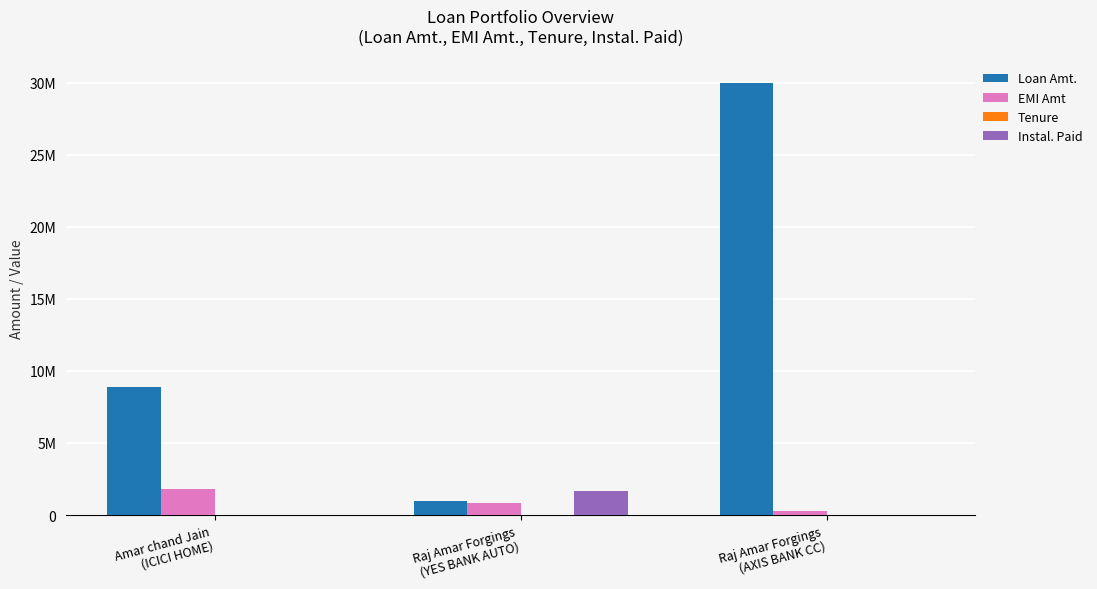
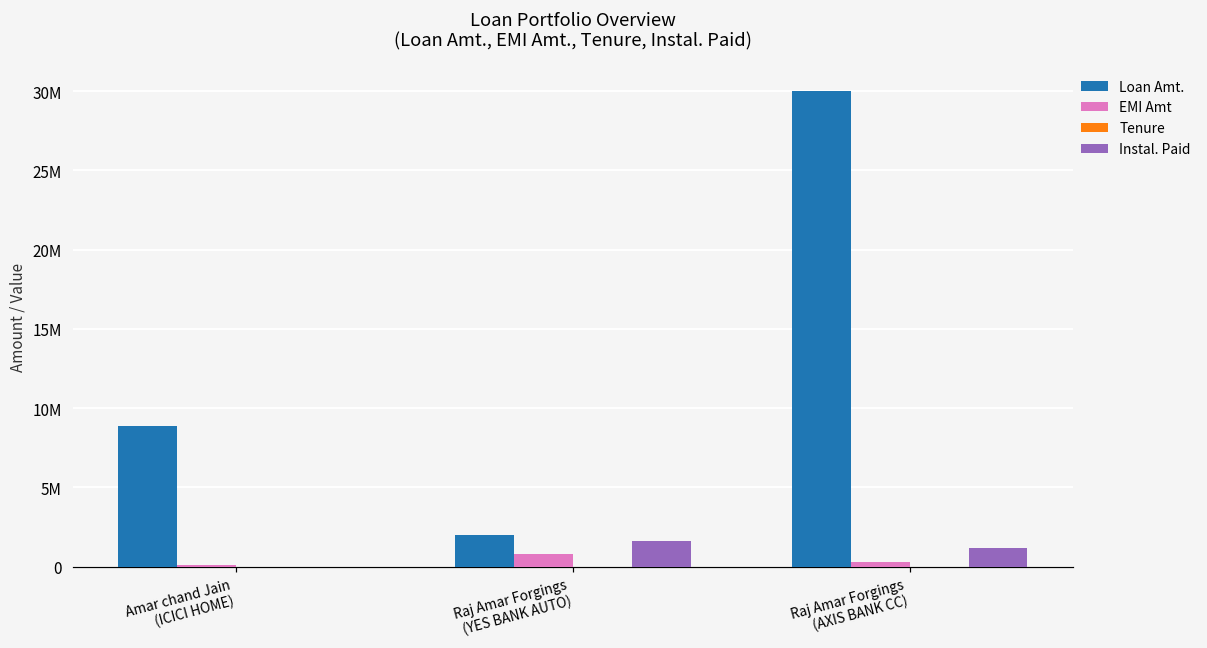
  {
    "Loan Amt.": {
      "Amar chand Jain (ICICI HOME)": 8800000,
-     "Raj Amar Forgings (YES BANK AUTO)": 900000,
+     "Raj Amar Forgings (YES BANK AUTO)": 2000000,
      "Raj Amar Forgings (AXIS BANK CC)": 30000000
    },
    "EMI Amt": {
-     "Amar chand Jain (ICICI HOME)": 1800000,
+     "Amar chand Jain (ICICI HOME)": 100000,
      "Raj Amar Forgings (YES BANK AUTO)": 800000,
      "Raj Amar Forgings (AXIS BANK CC)": 300000
    },
    "Instal. Paid": {
      "Raj Amar Forgings (YES BANK AUTO)": 1600000,
-     "Raj Amar Forgings (AXIS BANK CC)": 0
+     "Raj Amar Forgings (AXIS BANK CC)": 1200000
    }
  }
